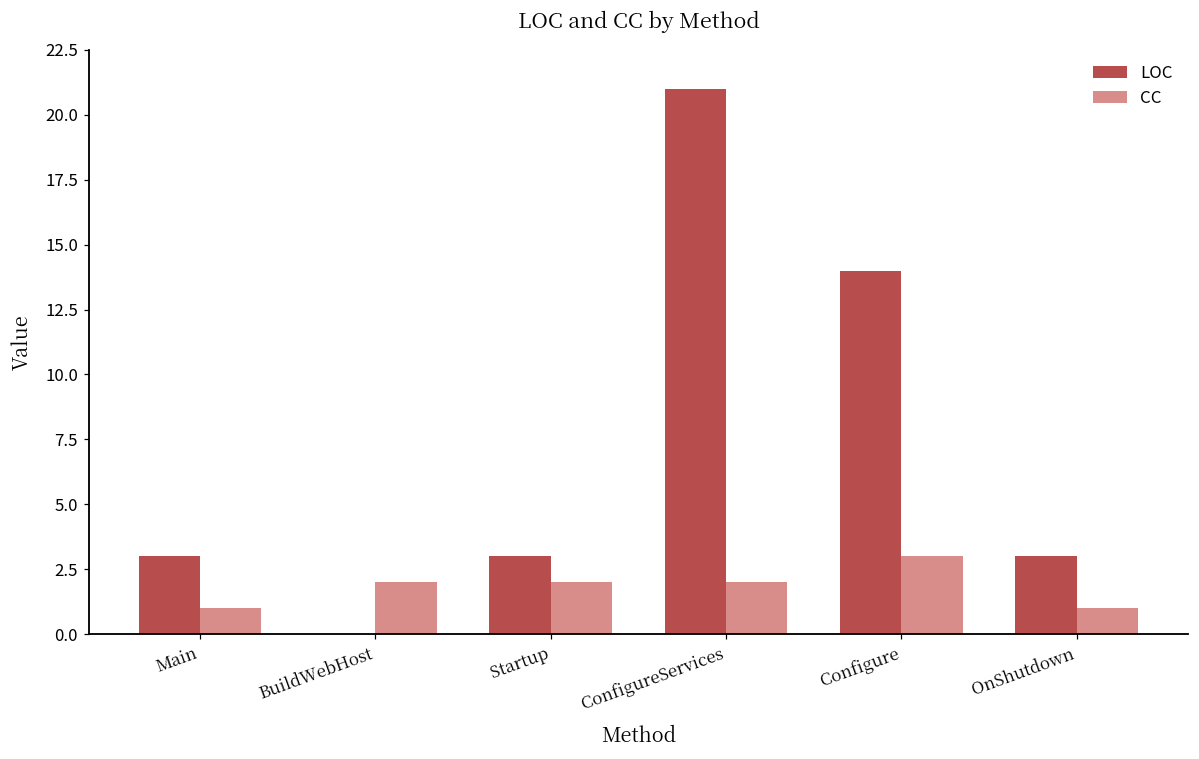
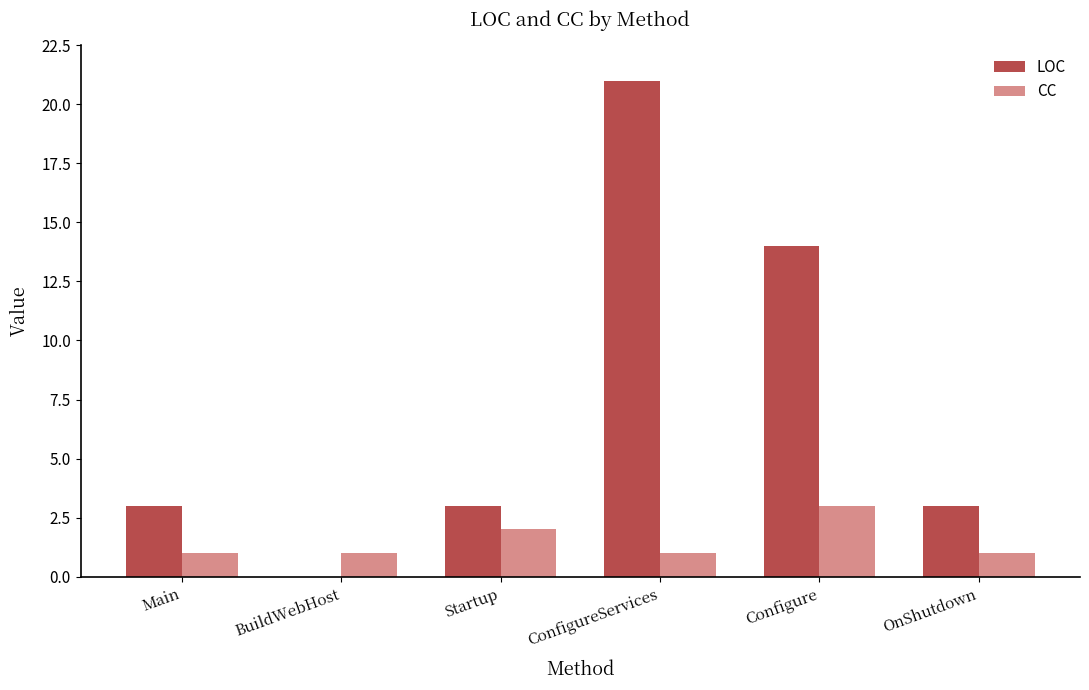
  {
    "LOC": {
      "Main": 3,
      "BuildWebHost": 0,
      "Startup": 3,
      "ConfigureServices": 21,
      "Configure": 14,
      "OnShutdown": 3
    },
    "CC": {
      "Main": 1,
-     "BuildWebHost": 2,
+     "BuildWebHost": 1,
      "Startup": 2,
-     "ConfigureServices": 2,
+     "ConfigureServices": 1,
      "Configure": 3,
      "OnShutdown": 1
    }
  }
